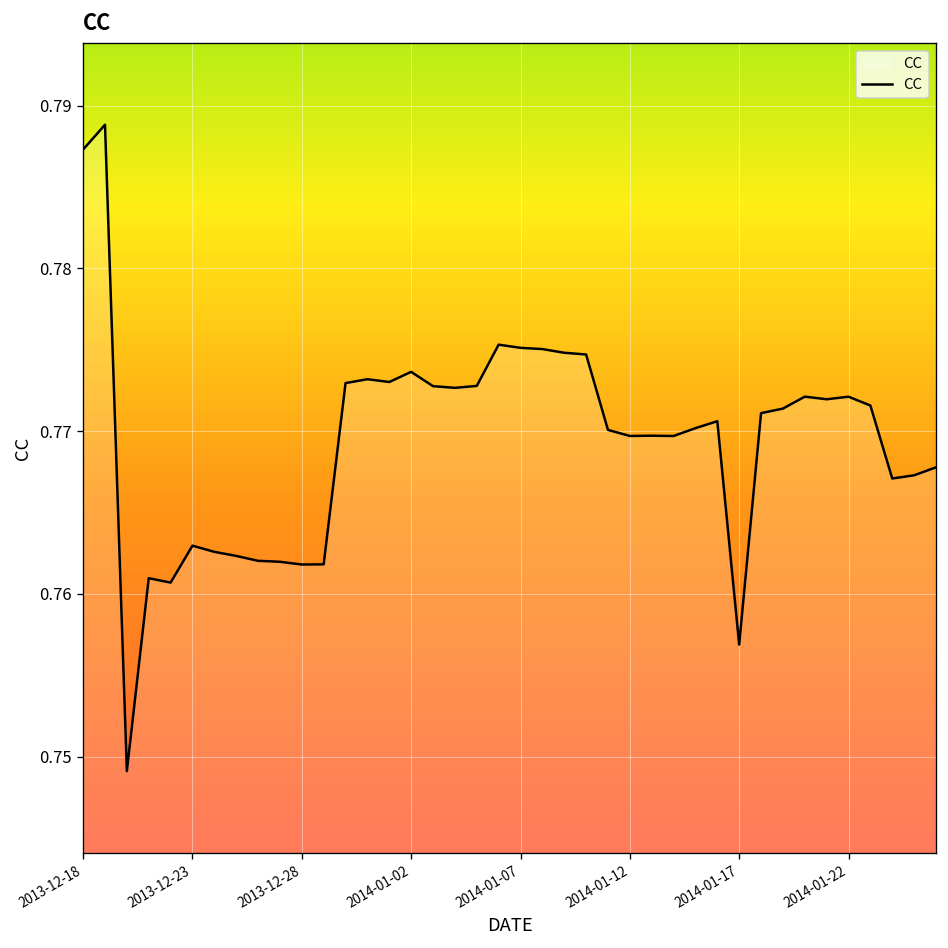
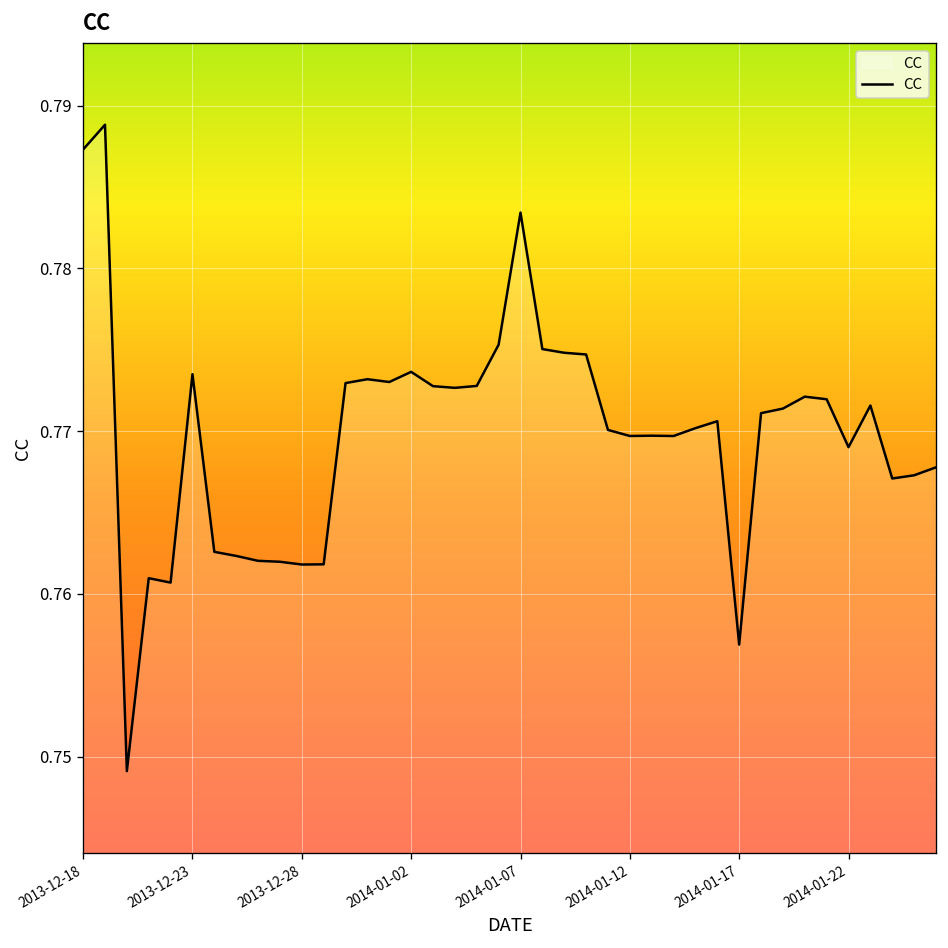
  {
    "2013-12-18": 0.7873,
-   "2013-12-23": 0.7630,
+   "2013-12-23": 0.7735,
    "2013-12-28": 0.7618,
    "2014-01-02": 0.7736,
-   "2014-01-07": 0.7751,
+   "2014-01-07": 0.7834,
    "2014-01-12": 0.7697,
    "2014-01-17": 0.7569,
-   "2014-01-22": 0.7721
+   "2014-01-22": 0.7690
  }
